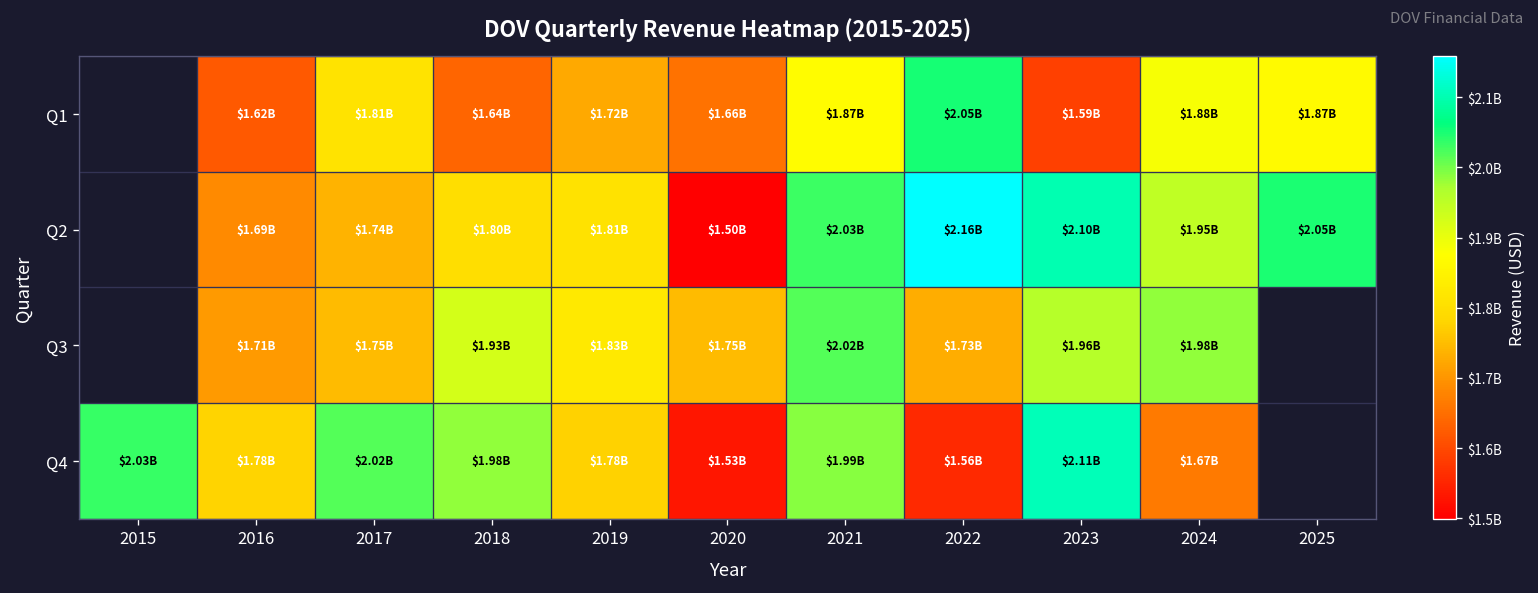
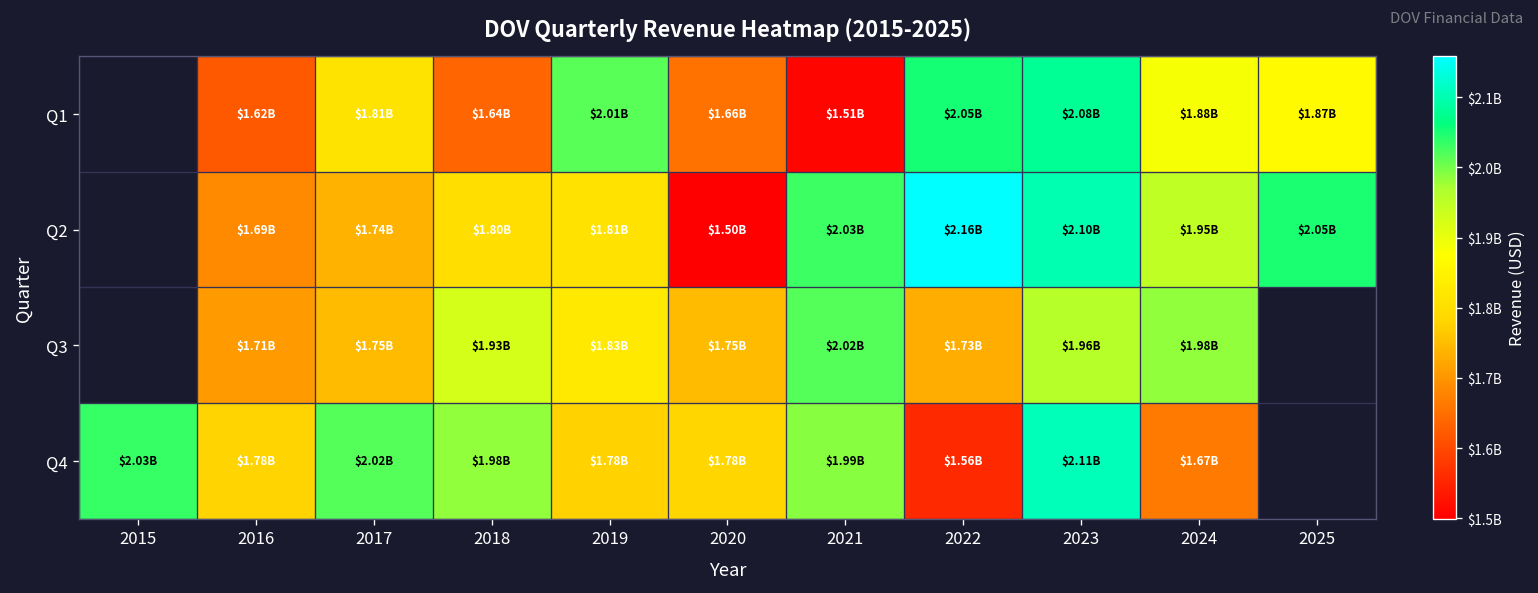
  {
    "Q1": {
      "2016": "$1.62B",
      "2017": "$1.81B",
      "2018": "$1.64B",
-     "2019": "$1.72B",
+     "2019": "$2.01B",
      "2020": "$1.66B",
-     "2021": "$1.87B",
+     "2021": "$1.51B",
      "2022": "$2.05B",
-     "2023": "$1.59B",
+     "2023": "$2.08B",
      "2024": "$1.88B",
      "2025": "$1.87B"
    },
    "Q2": {
      "2016": "$1.69B",
      "2017": "$1.74B",
      "2018": "$1.80B",
      "2019": "$1.81B",
      "2020": "$1.50B",
      "2021": "$2.03B",
      "2022": "$2.16B",
      "2023": "$2.10B",
      "2024": "$1.95B",
      "2025": "$2.05B"
    },
    "Q3": {
      "2016": "$1.71B",
      "2017": "$1.75B",
      "2018": "$1.93B",
      "2019": "$1.83B",
      "2020": "$1.75B",
      "2021": "$2.02B",
      "2022": "$1.73B",
      "2023": "$1.96B",
      "2024": "$1.98B"
    },
    "Q4": {
      "2015": "$2.03B",
      "2016": "$1.78B",
      "2017": "$2.02B",
      "2018": "$1.98B",
      "2019": "$1.78B",
-     "2020": "$1.53B",
+     "2020": "$1.78B",
      "2021": "$1.99B",
      "2022": "$1.56B",
      "2023": "$2.11B",
      "2024": "$1.67B"
    }
  }
